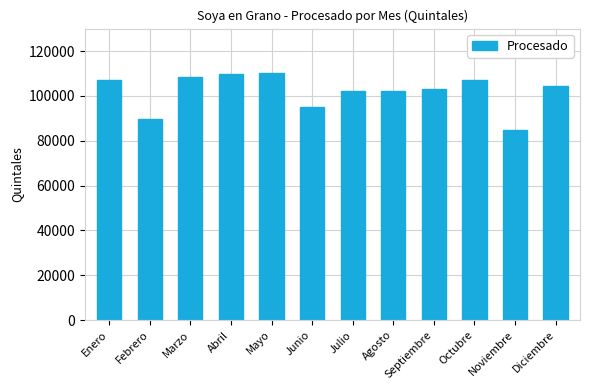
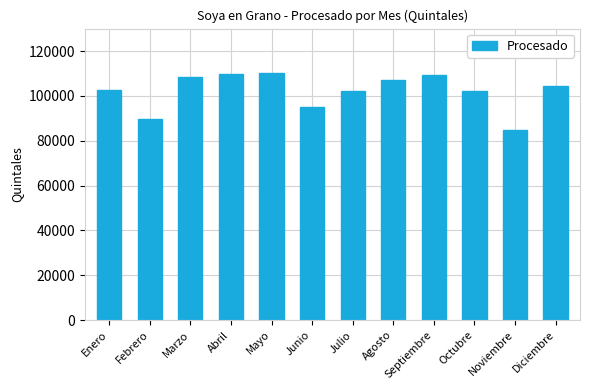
  {
-   "Enero": 107000,
+   "Enero": 103000,
    "Febrero": 90000,
    "Marzo": 108000,
    "Abril": 110000,
    "Mayo": 110000,
    "Junio": 95000,
    "Julio": 102000,
-   "Agosto": 102000,
-   "Septiembre": 103000,
-   "Octubre": 107000,
+   "Agosto": 107000,
+   "Septiembre": 109000,
+   "Octubre": 102000,
    "Noviembre": 85000,
    "Diciembre": 104000
  }
